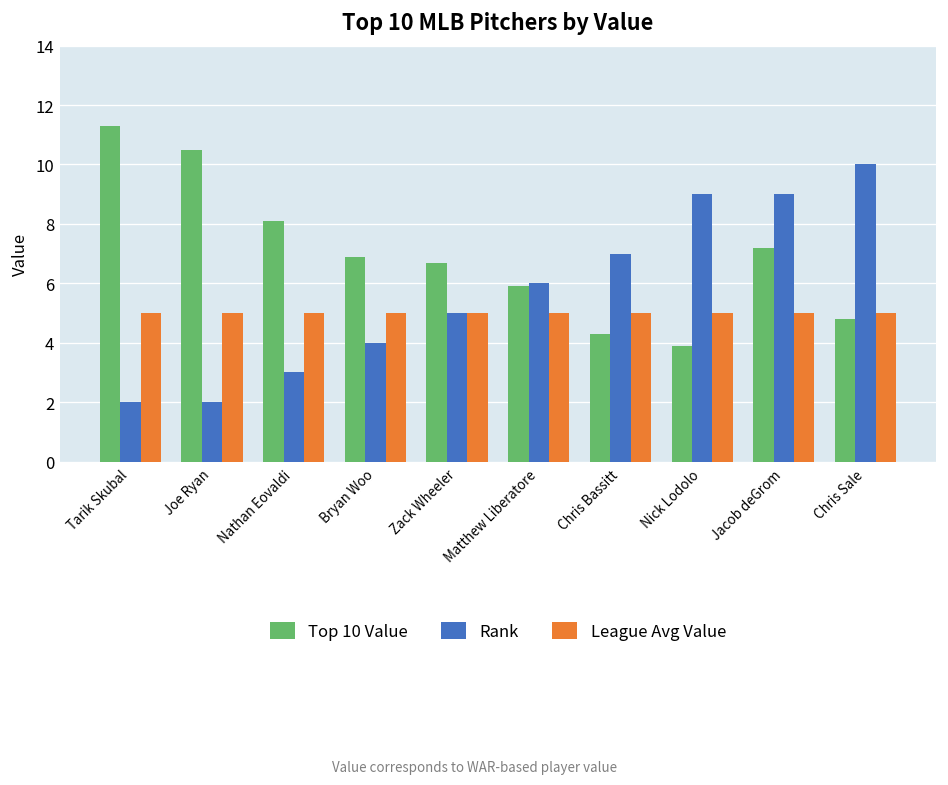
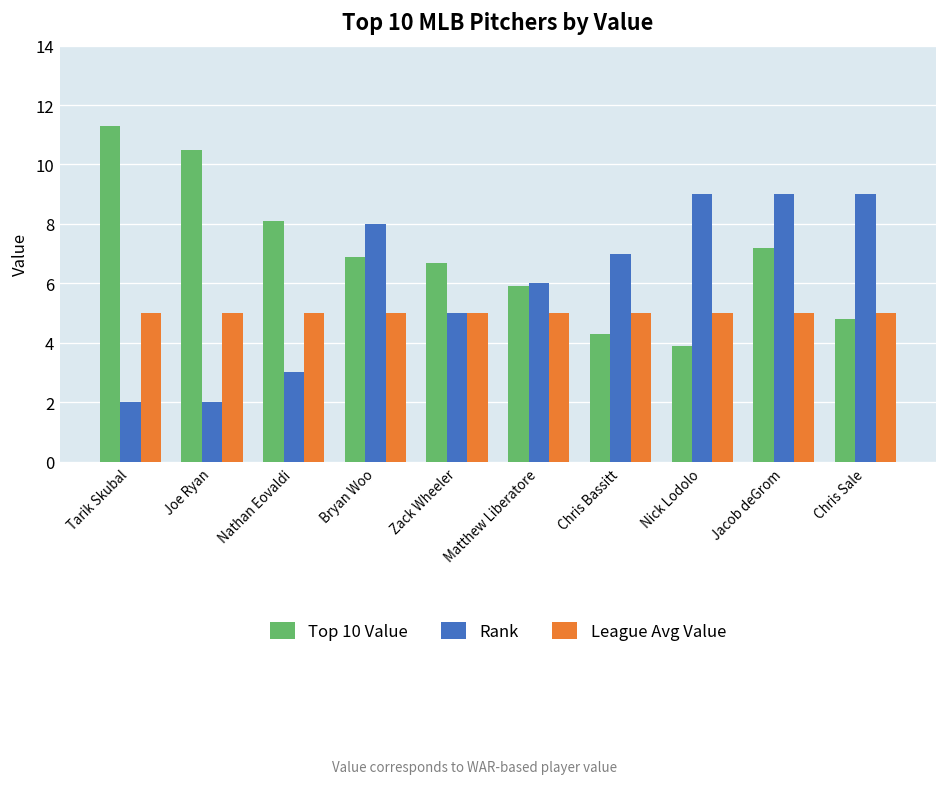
  {
    "Top 10 Value": {
      "Tarik Skubal": 11.3,
      "Joe Ryan": 10.5,
      "Nathan Eovaldi": 8,
      "Bryan Woo": 7,
      "Zack Wheeler": 6.7,
      "Matthew Liberatore": 6,
      "Chris Bassitt": 4.3,
      "Nick Lodolo": 4,
      "Jacob deGrom": 7.2,
      "Chris Sale": 4.8
    },
    "Rank": {
      "Tarik Skubal": 2,
      "Joe Ryan": 2,
      "Nathan Eovaldi": 3,
-     "Bryan Woo": 4,
+     "Bryan Woo": 8,
      "Zack Wheeler": 5,
      "Matthew Liberatore": 6,
      "Chris Bassitt": 7,
      "Nick Lodolo": 9,
      "Jacob deGrom": 9,
-     "Chris Sale": 10
+     "Chris Sale": 9
    },
    "League Avg Value": {
      "Tarik Skubal": 5,
      "Joe Ryan": 5,
      "Nathan Eovaldi": 5,
      "Bryan Woo": 5,
      "Zack Wheeler": 5,
      "Matthew Liberatore": 5,
      "Chris Bassitt": 5,
      "Nick Lodolo": 5,
      "Jacob deGrom": 5,
      "Chris Sale": 5
    }
  }
